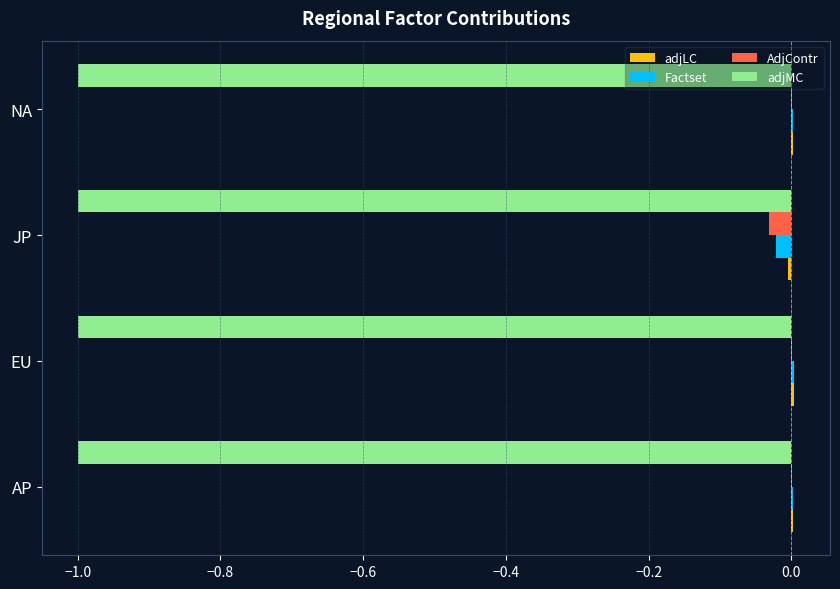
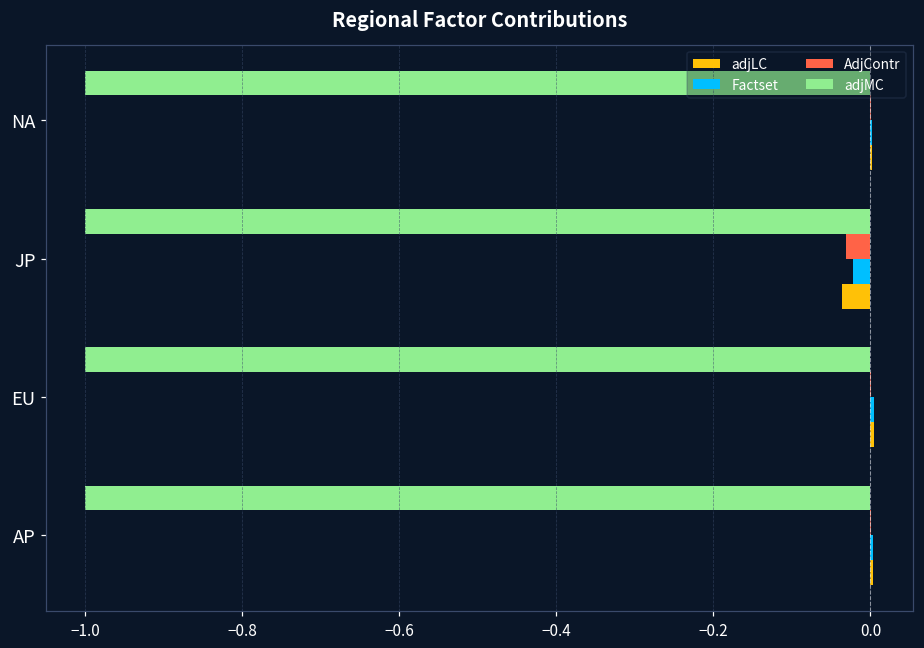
  {
    "adjLC": {
-     "JP": 0.00,
+     "JP": -0.04,
      "EU": 0.00
    },
    "Factset": {
      "JP": -0.02,
      "EU": 0.00
    },
    "AdjContr": {
      "JP": -0.03
    },
    "adjMC": {
      "NA": -1.00,
      "JP": -1.00,
      "EU": -1.00,
      "AP": -1.00
    }
  }
